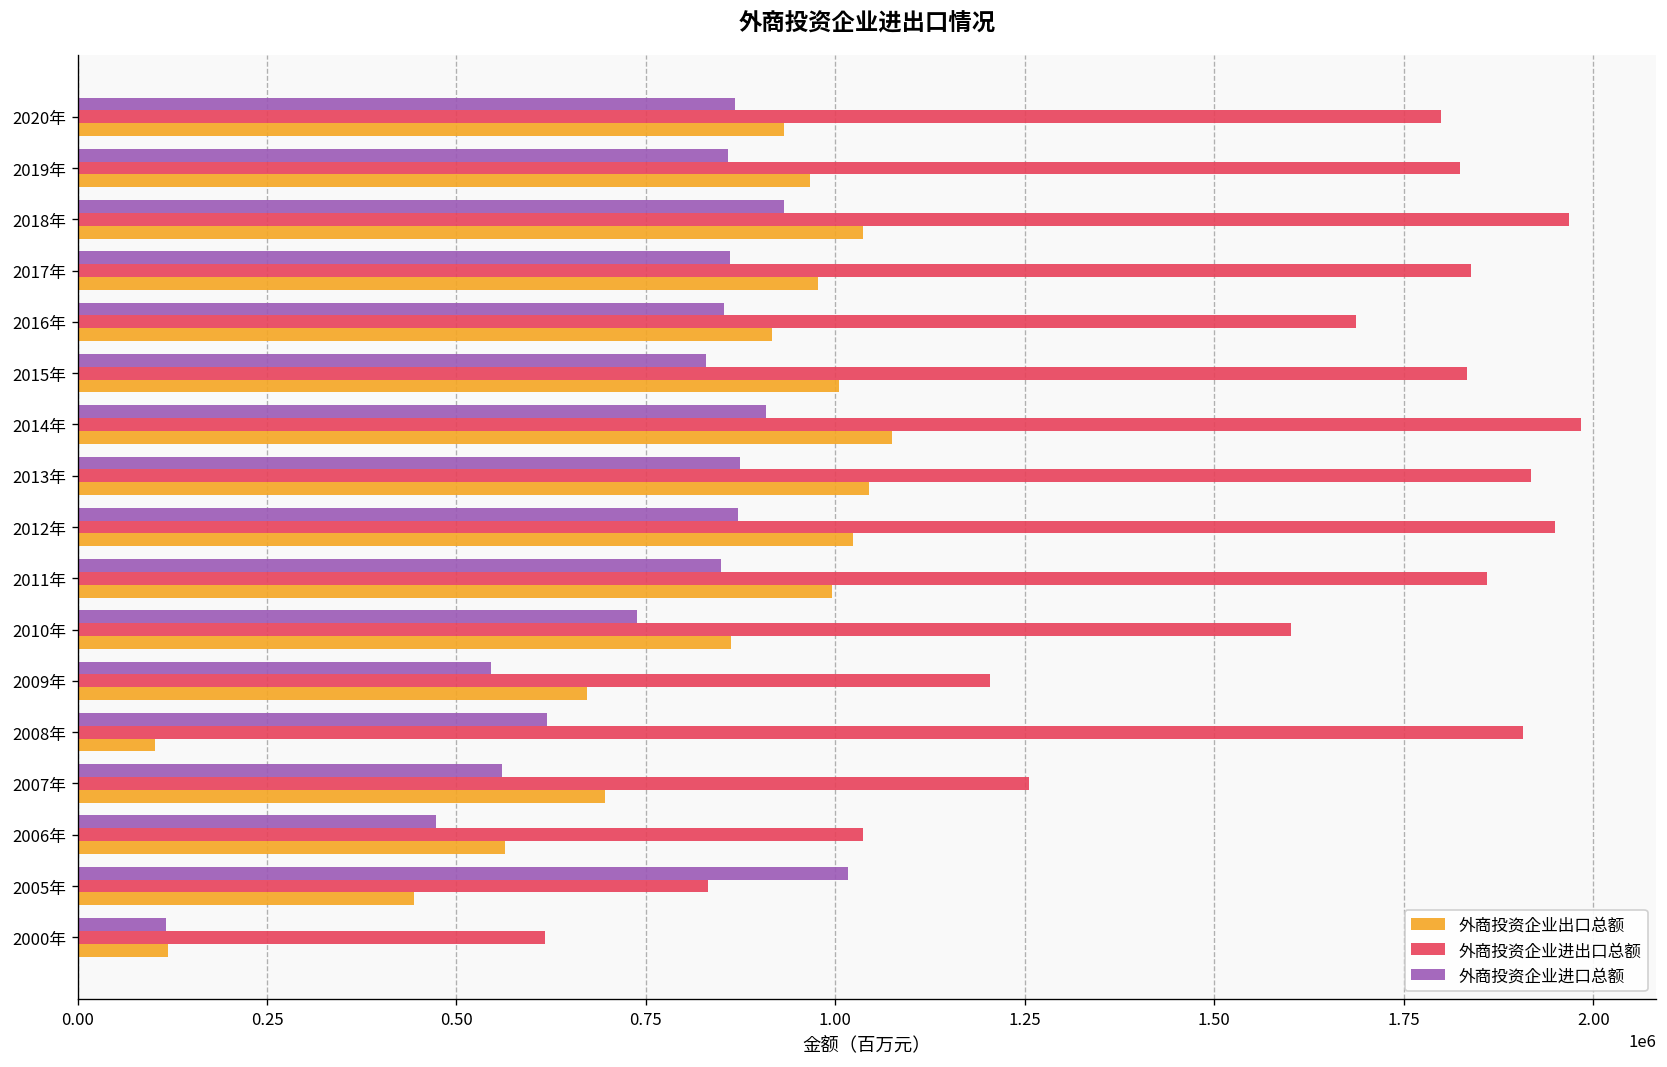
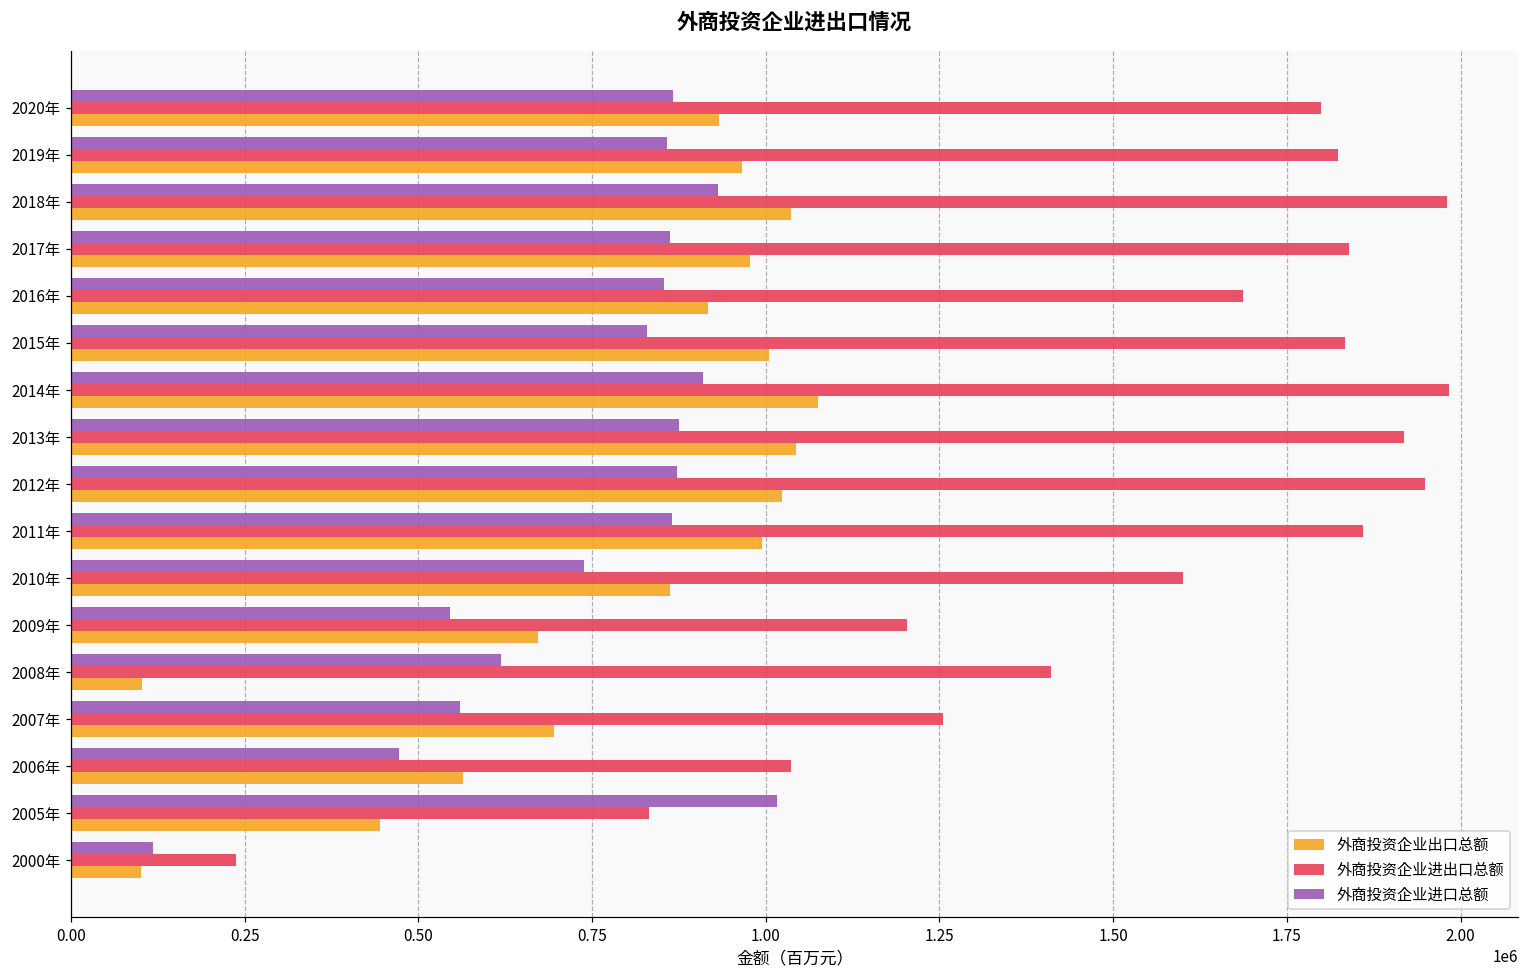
  {
    "外商投资企业出口总额": {
      "2020年": 930000,
      "2019年": 970000,
      "2018年": 1040000,
      "2017年": 980000,
      "2016年": 920000,
      "2015年": 1000000,
      "2014年": 1070000,
      "2013年": 1040000,
      "2012年": 1020000,
      "2011年": 1000000,
      "2010年": 860000,
      "2009年": 670000,
      "2008年": 100000,
      "2007年": 700000,
      "2006年": 560000,
      "2005年": 440000,
-     "2000年": 120000
+     "2000年": 100000
    },
    "外商投资企业进出口总额": {
      "2020年": 1800000,
      "2019年": 1820000,
-     "2018年": 1970000,
+     "2018年": 1980000,
      "2017年": 1840000,
      "2016年": 1690000,
      "2015年": 1830000,
      "2014年": 1980000,
      "2013年": 1920000,
      "2012年": 1950000,
      "2011年": 1860000,
      "2010年": 1600000,
      "2009年": 1200000,
-     "2008年": 1910000,
+     "2008年": 1410000,
      "2007年": 1260000,
      "2006年": 1040000,
      "2005年": 830000,
-     "2000年": 620000
+     "2000年": 240000
    },
    "外商投资企业进口总额": {
      "2020年": 870000,
      "2019年": 860000,
      "2018年": 930000,
      "2017年": 860000,
      "2016年": 850000,
      "2015年": 830000,
      "2014年": 910000,
      "2013年": 870000,
      "2012年": 870000,
-     "2011年": 850000,
+     "2011年": 860000,
      "2010年": 740000,
      "2009年": 550000,
      "2008年": 620000,
      "2007年": 560000,
      "2006年": 470000,
      "2005年": 1020000,
      "2000年": 120000
    }
  }
